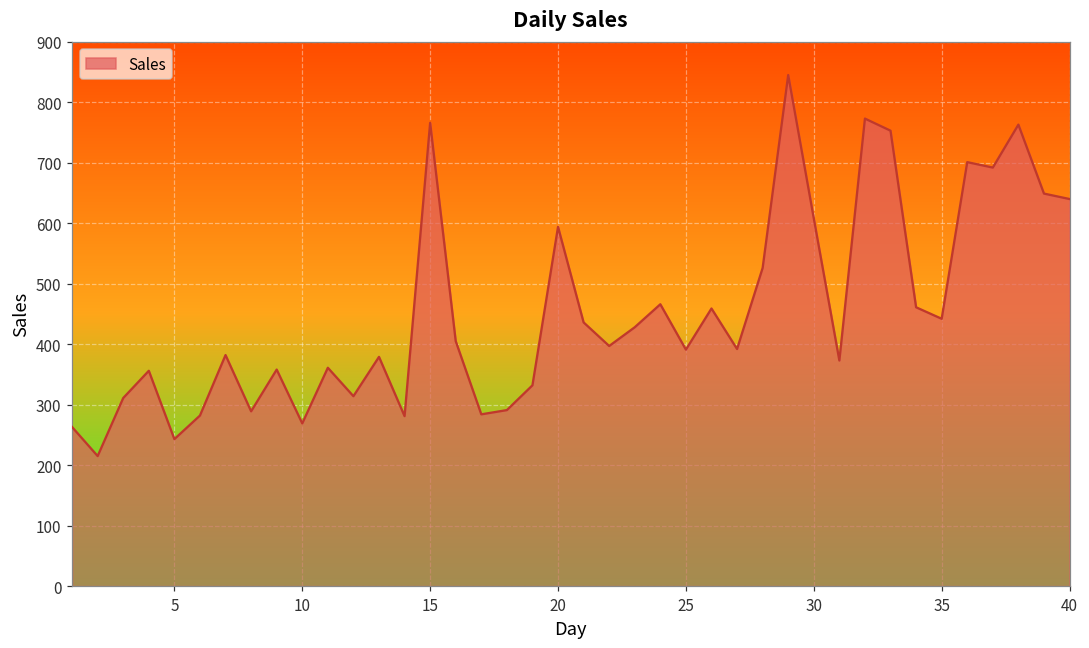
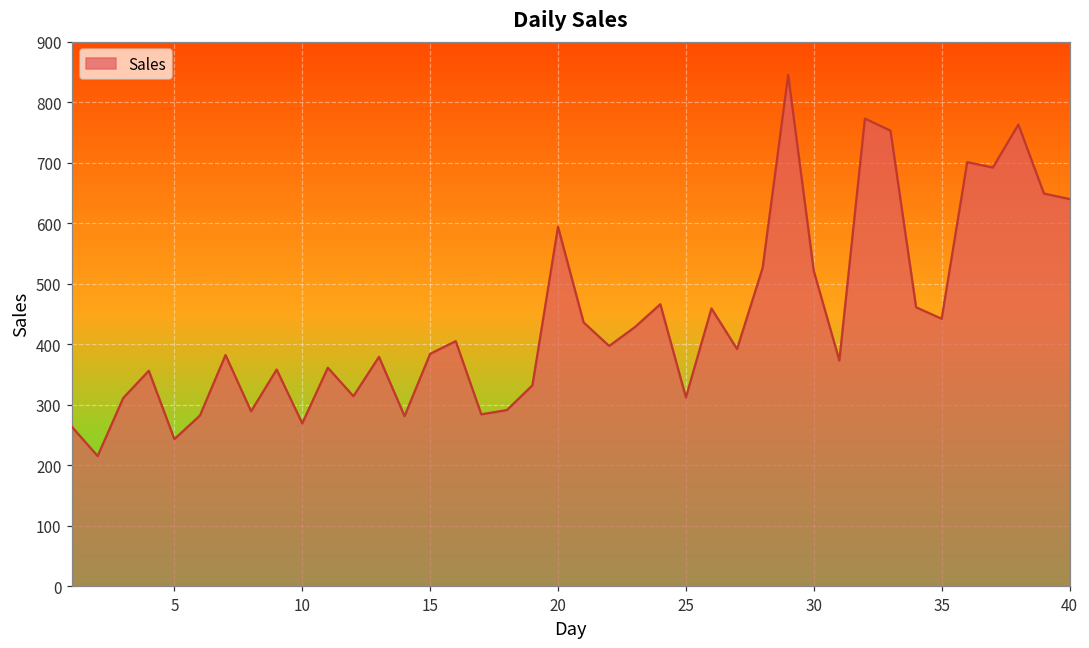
  {
    "5": 240,
    "10": 270,
-   "15": 770,
+   "15": 380,
    "20": 590,
-   "25": 390,
-   "30": 610,
+   "25": 310,
+   "30": 520,
    "35": 440,
    "40": 640
  }
